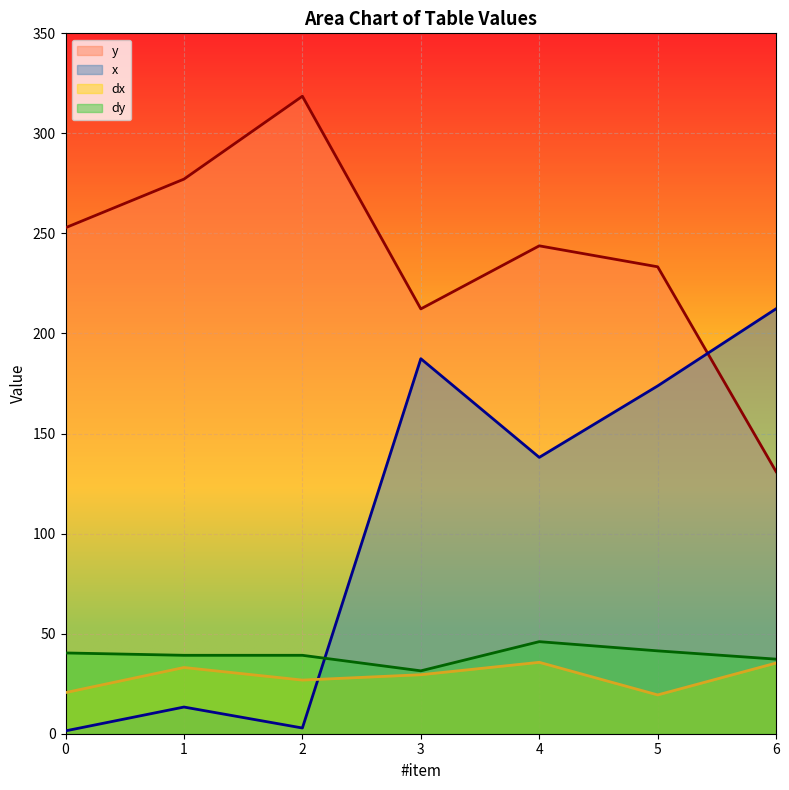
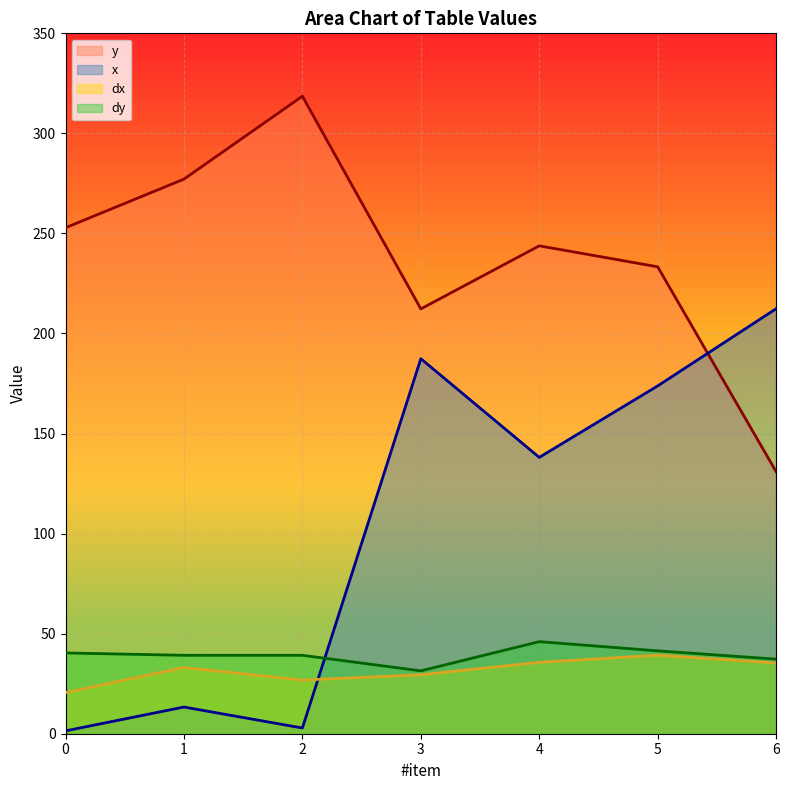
  {
    "y": {
      "0": 253,
      "1": 277,
      "2": 319,
      "3": 212,
      "4": 244,
      "5": 233,
      "6": 131
    },
    "x": {
      "0": 1,
      "1": 13,
      "2": 3,
      "3": 187,
      "4": 138,
      "5": 174,
      "6": 212
    },
    "dx": {
      "0": 21,
      "1": 33,
      "2": 27,
      "3": 29,
      "4": 36,
-     "5": 19,
+     "5": 39,
      "6": 35
    },
    "dy": {
      "0": 40,
      "1": 39,
      "2": 39,
      "3": 31,
      "4": 46,
      "5": 41,
      "6": 37
    }
  }
